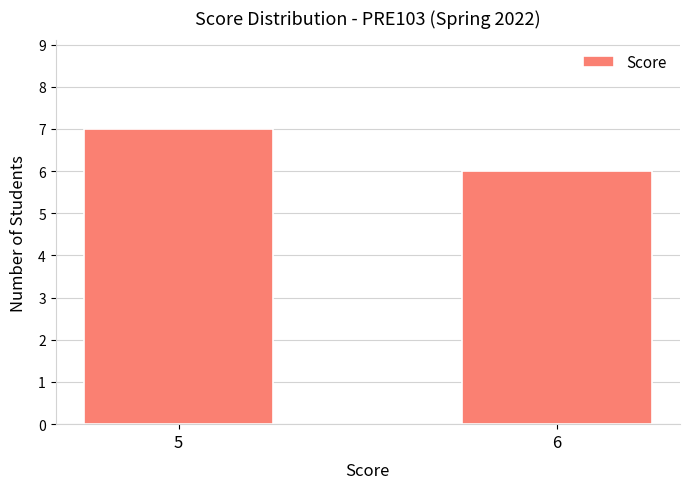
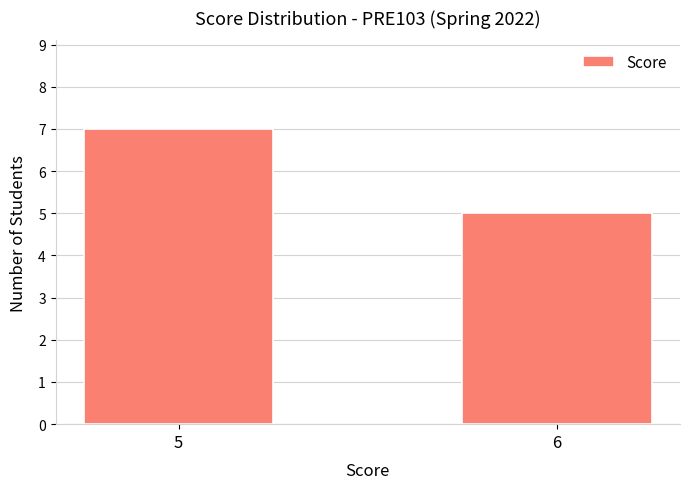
  {
    "5": 7,
-   "6": 6
+   "6": 5
  }
